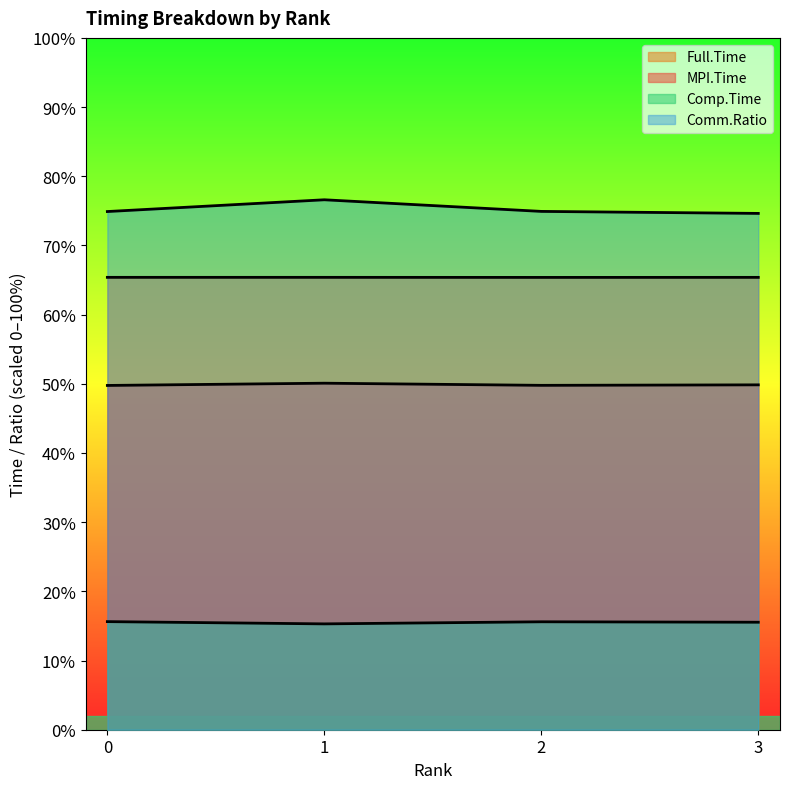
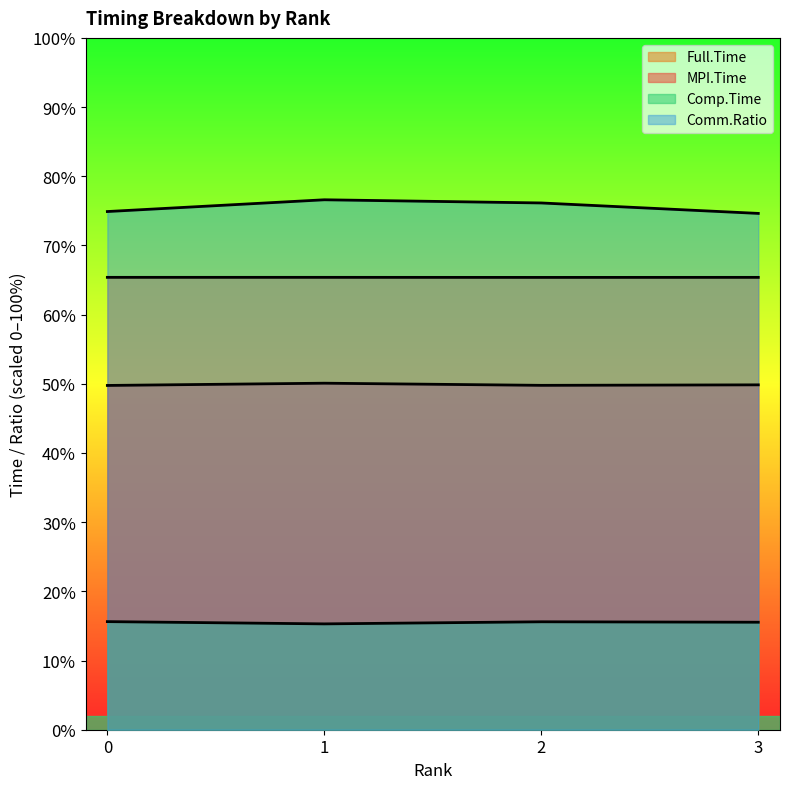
  {
    "Comp.Time": {
      "0": "16%",
      "1": "15%",
      "2": "16%",
      "3": "16%"
    },
    "Comm.Ratio": {
      "0": "75%",
      "1": "77%",
-     "2": "75%",
+     "2": "76%",
      "3": "75%"
    }
  }
